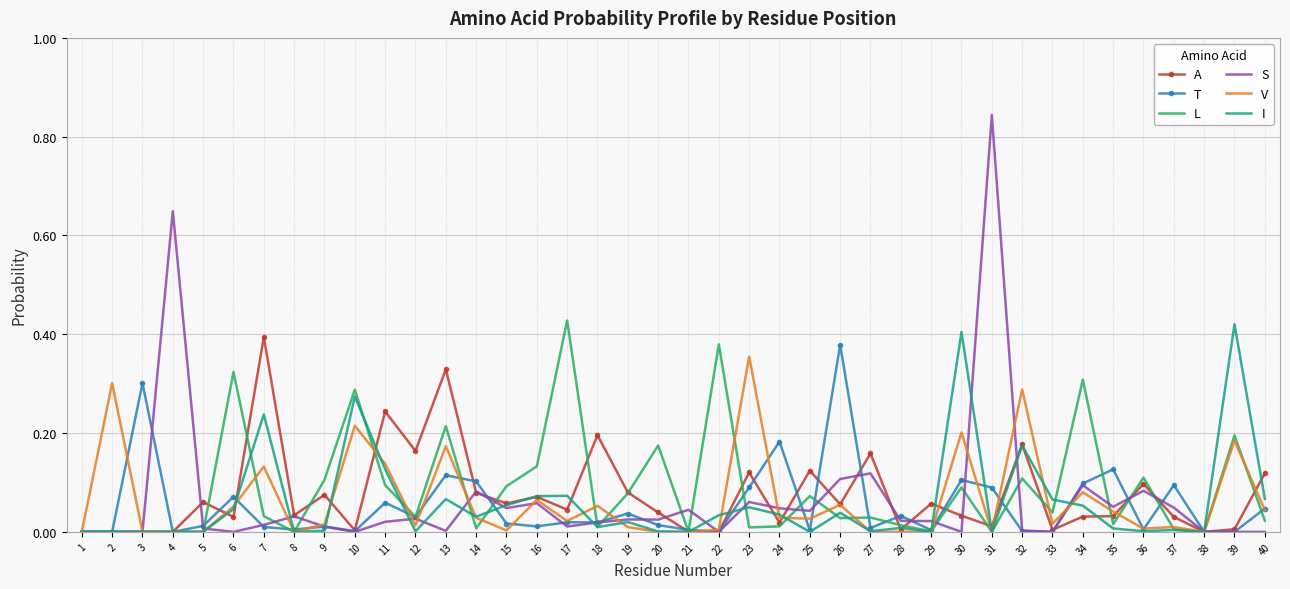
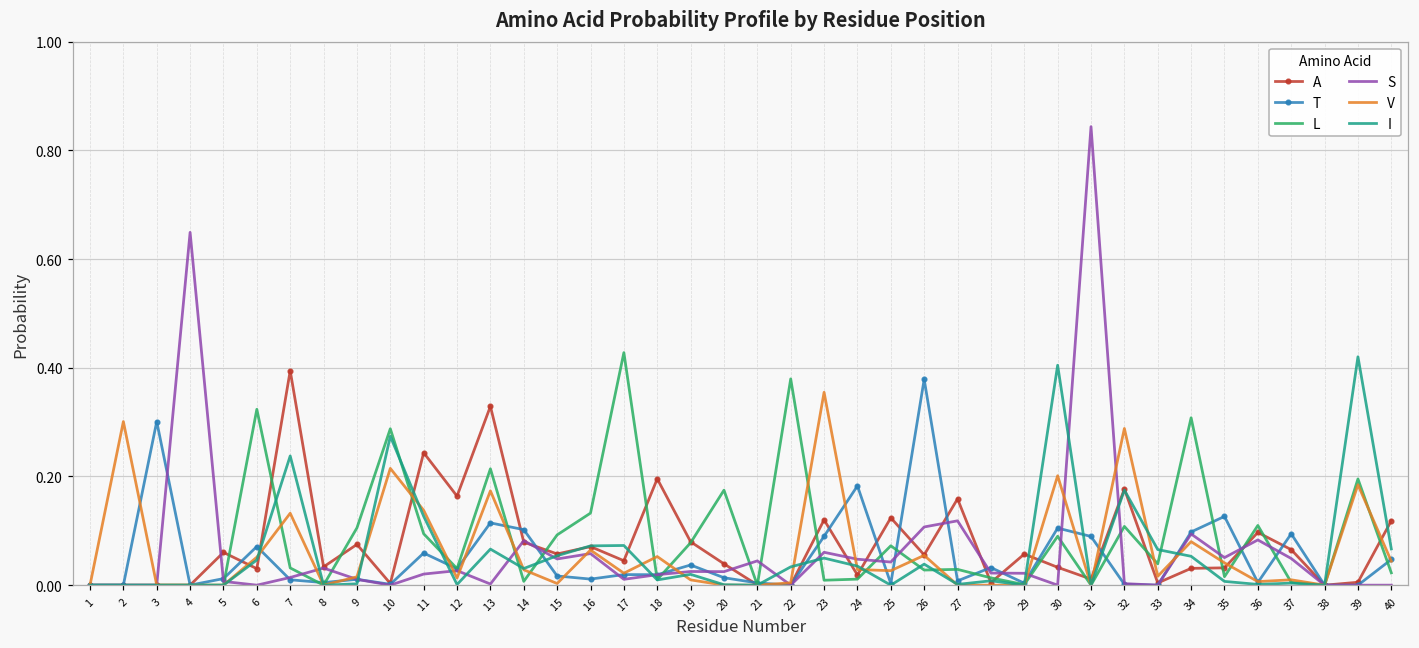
  {
    "A": {
      "5": 0.06,
      "6": 0.03,
      "7": 0.39,
      "9": 0.07,
      "11": 0.24,
      "12": 0.16,
      "13": 0.33,
      "17": 0.04,
      "18": 0.20,
      "20": 0.04,
      "23": 0.12,
      "24": 0.02,
      "25": 0.12,
      "27": 0.16,
      "29": 0.06,
      "30": 0.03,
      "31": 0.01,
      "34": 0.03,
      "35": 0.03,
      "36": 0.10,
-     "37": 0.03,
+     "37": 0.07,
      "39": 0.01,
      "40": 0.12
    },
    "T": {
      "3": 0.30,
      "5": 0.01,
      "6": 0.07,
      "11": 0.06,
      "13": 0.11,
      "14": 0.10,
      "15": 0.02,
      "16": 0.01,
      "19": 0.04,
      "20": 0.01,
      "23": 0.09,
      "24": 0.18,
      "26": 0.38,
      "27": 0.01,
      "28": 0.03,
      "30": 0.11,
      "31": 0.09,
      "35": 0.13,
      "37": 0.09
    },
    "S": {
      "4": 0.65,
      "5": 0.01,
      "6": 0.00,
      "11": 0.02,
      "13": 0.00,
      "15": 0.05,
      "16": 0.06,
      "17": 0.01,
      "19": 0.03,
      "20": 0.02,
      "21": 0.04,
      "23": 0.06,
      "24": 0.05,
      "25": 0.04,
      "26": 0.11,
      "27": 0.12,
      "28": 0.02,
      "29": 0.02,
      "30": 0.00,
      "31": 0.84,
      "35": 0.05,
      "36": 0.08,
      "37": 0.05,
      "40": 0.00
    },
    "V": {
      "2": 0.30,
      "6": 0.05,
      "7": 0.13,
      "10": 0.21,
      "11": 0.14,
      "12": 0.01,
      "13": 0.17,
      "15": 0.00,
      "16": 0.06,
      "18": 0.05,
      "19": 0.01,
      "23": 0.35,
      "24": 0.03,
      "25": 0.03,
      "30": 0.20,
      "32": 0.29,
      "33": 0.02,
      "34": 0.08,
      "35": 0.04,
      "39": 0.18
    }
  }
